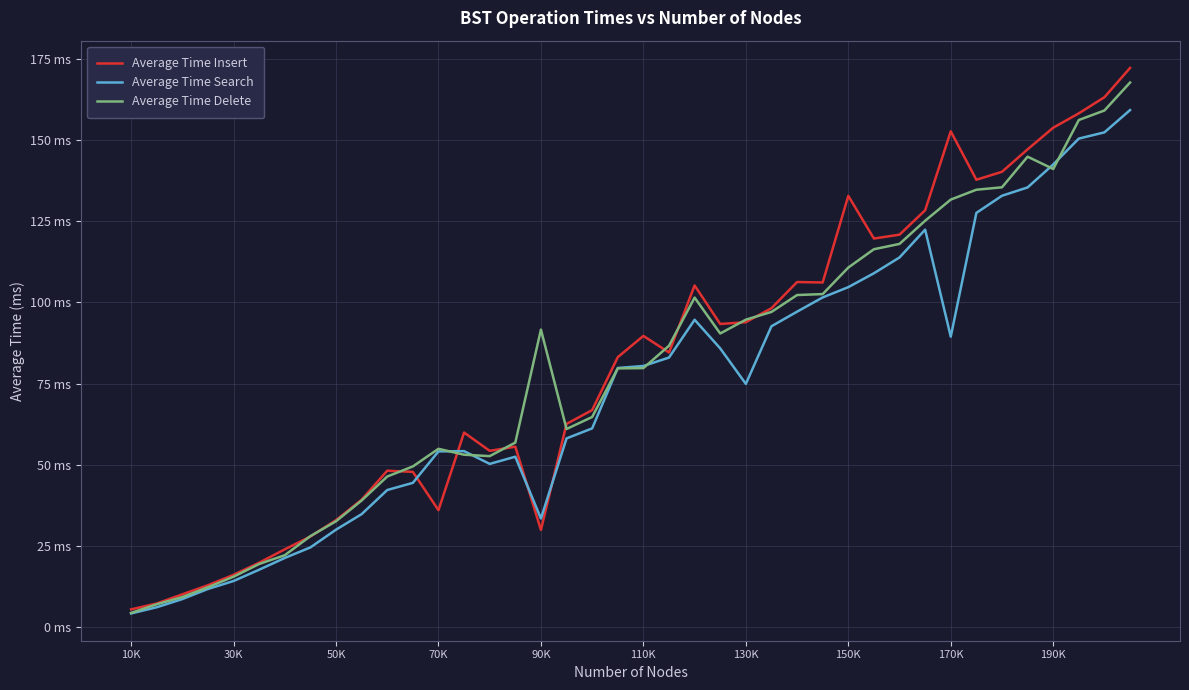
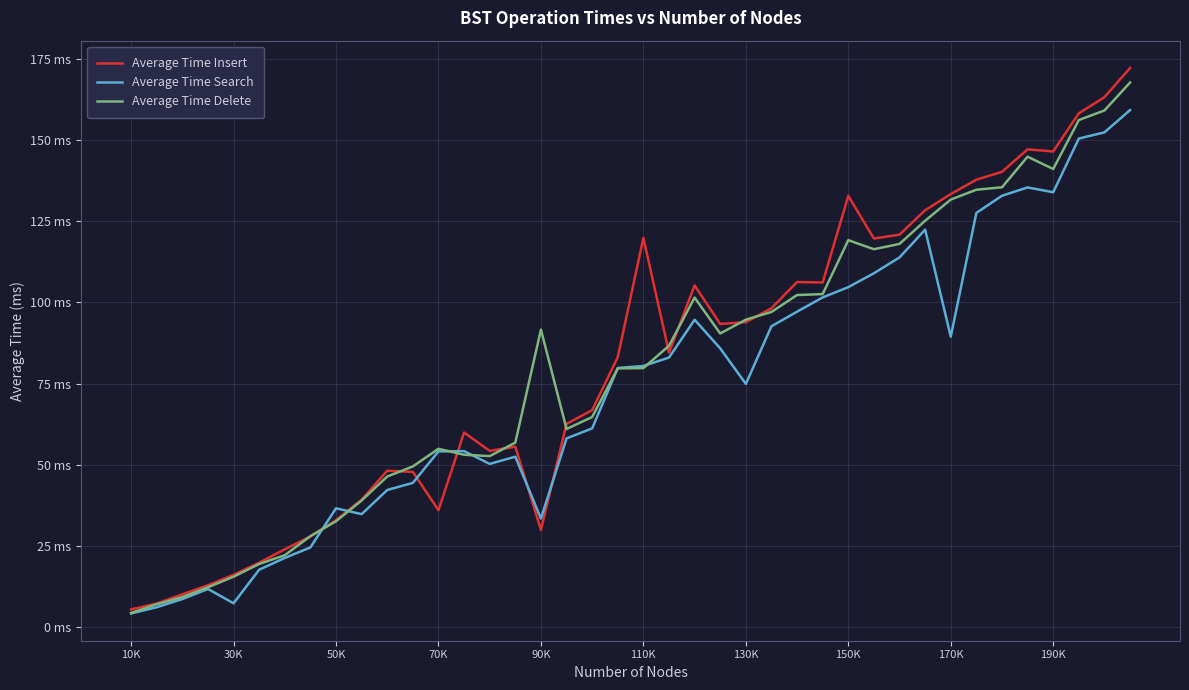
  {
    "Average Time Insert": {
      "10K": "6 ms",
      "70K": "36 ms",
      "90K": "30 ms",
-     "110K": "90 ms",
+     "110K": "120 ms",
      "150K": "133 ms",
-     "170K": "153 ms",
-     "190K": "154 ms"
+     "170K": "133 ms",
+     "190K": "146 ms"
    },
    "Average Time Search": {
-     "30K": "14 ms",
-     "50K": "30 ms",
+     "30K": "7 ms",
+     "50K": "37 ms",
      "70K": "54 ms",
      "90K": "33 ms",
      "130K": "75 ms",
      "150K": "105 ms",
      "170K": "89 ms",
-     "190K": "142 ms"
+     "190K": "134 ms"
    },
    "Average Time Delete": {
      "70K": "55 ms",
      "90K": "92 ms",
-     "150K": "111 ms",
+     "150K": "119 ms",
      "170K": "132 ms",
      "190K": "141 ms"
    }
  }
